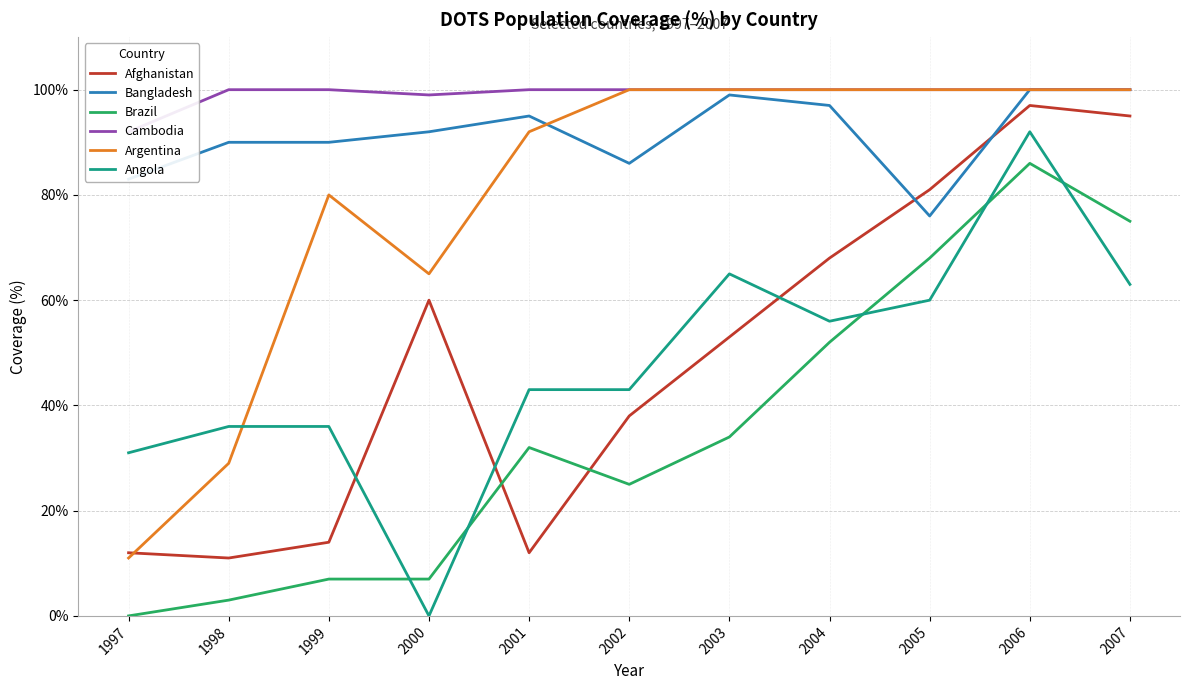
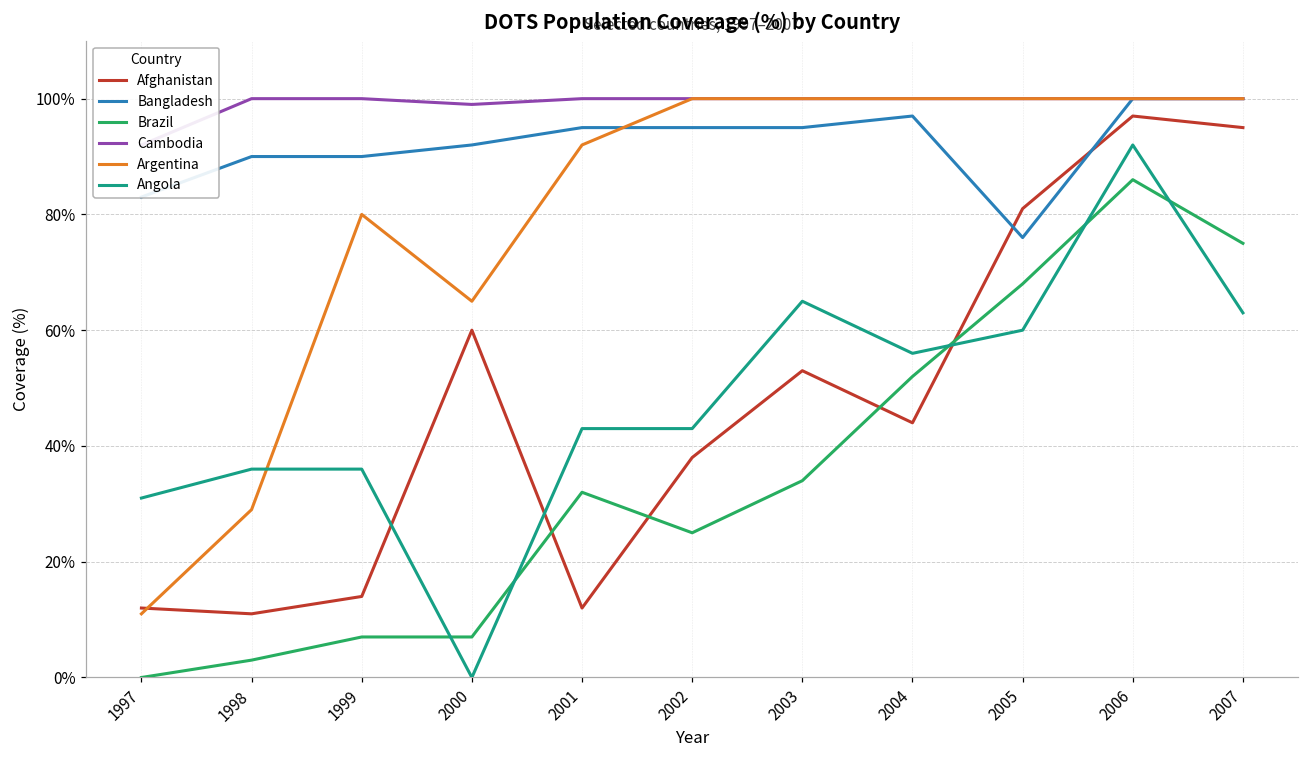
  {
    "Afghanistan": {
      "1997": "12%",
      "1998": "11%",
      "1999": "14%",
      "2000": "60%",
      "2001": "12%",
      "2002": "38%",
      "2003": "53%",
-     "2004": "68%",
+     "2004": "44%",
      "2005": "81%",
      "2006": "97%",
      "2007": "95%"
    },
    "Bangladesh": {
      "1998": "90%",
      "1999": "90%",
      "2000": "92%",
      "2001": "95%",
-     "2002": "86%",
-     "2003": "99%",
+     "2002": "95%",
+     "2003": "95%",
      "2004": "97%",
      "2005": "76%"
    },
    "Cambodia": {
      "1998": "100%",
      "1999": "100%",
      "2000": "99%",
      "2001": "100%"
    },
    "Argentina": {
      "1997": "11%",
      "1998": "29%",
      "1999": "80%",
      "2000": "65%",
      "2001": "92%"
    }
  }
